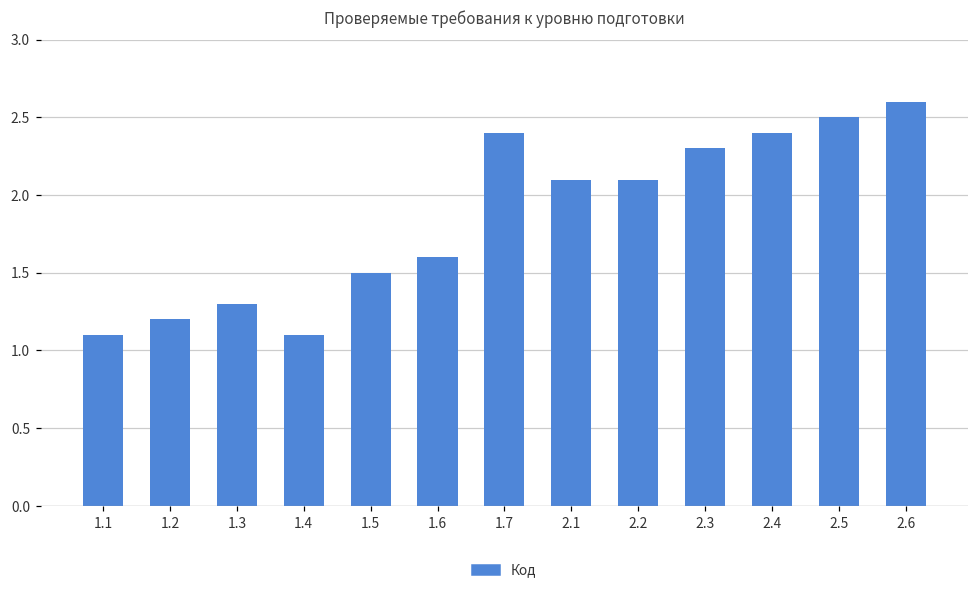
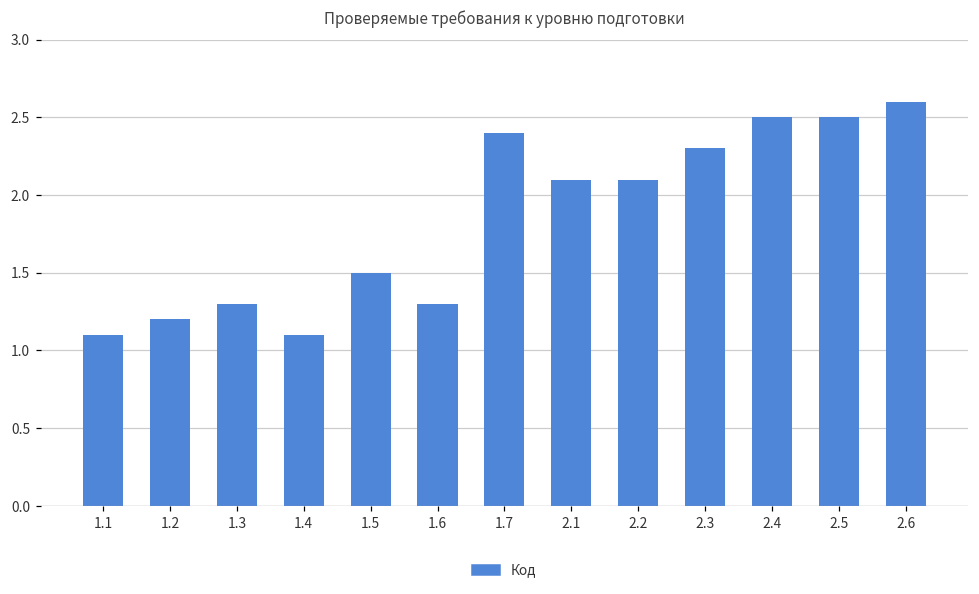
  {
    "1.1": 1.1,
    "1.2": 1.2,
    "1.3": 1.3,
    "1.4": 1.1,
    "1.5": 1.5,
-   "1.6": 1.6,
+   "1.6": 1.3,
    "1.7": 2.4,
    "2.1": 2.1,
    "2.2": 2.1,
    "2.3": 2.3,
-   "2.4": 2.4,
+   "2.4": 2.5,
    "2.5": 2.5,
    "2.6": 2.6
  }
